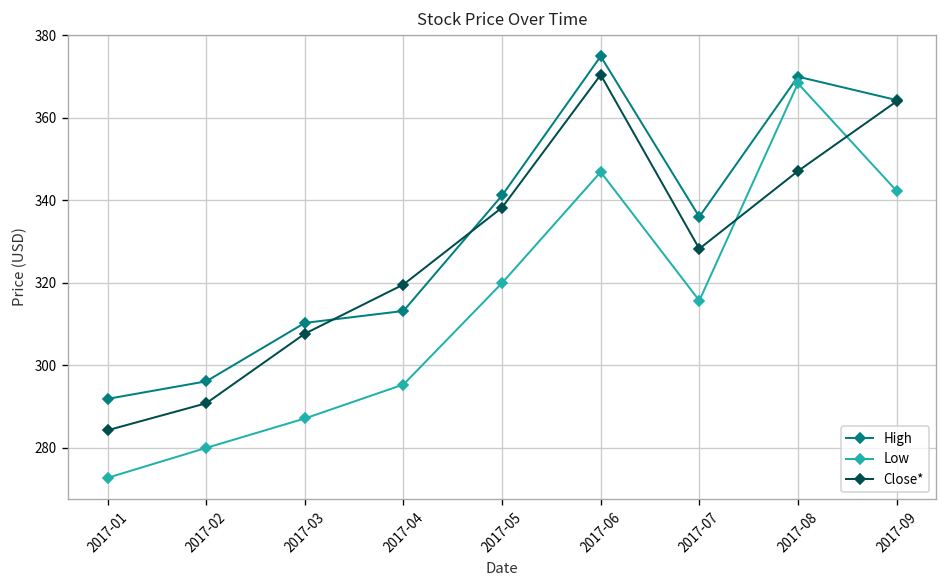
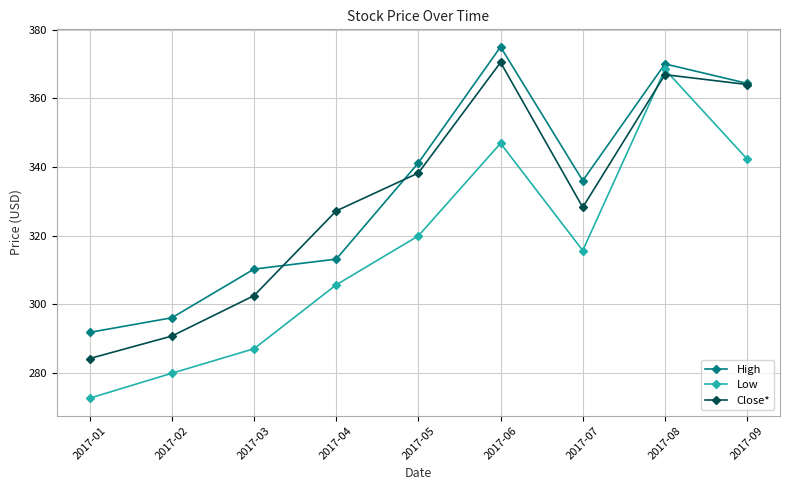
  {
    "High": {
      "2017-01": 292,
      "2017-02": 296,
      "2017-03": 310,
      "2017-04": 313,
      "2017-05": 341,
      "2017-06": 375,
      "2017-07": 336,
      "2017-08": 370
    },
    "Low": {
      "2017-01": 273,
      "2017-02": 280,
      "2017-03": 287,
-     "2017-04": 295,
+     "2017-04": 306,
      "2017-05": 320,
      "2017-06": 347,
      "2017-07": 316,
      "2017-08": 368,
      "2017-09": 342
    },
    "Close*": {
      "2017-01": 284,
      "2017-02": 291,
-     "2017-03": 308,
-     "2017-04": 320,
+     "2017-03": 303,
+     "2017-04": 327,
      "2017-05": 338,
      "2017-06": 370,
      "2017-07": 328,
-     "2017-08": 347
+     "2017-08": 367
    }
  }
